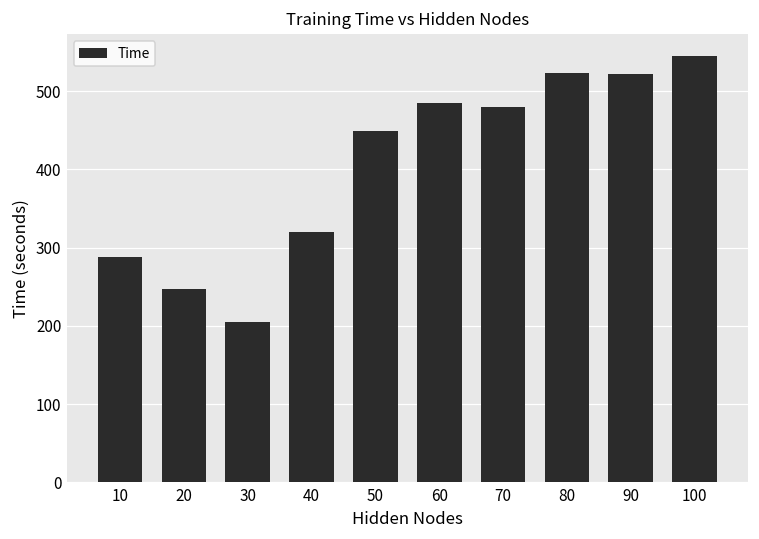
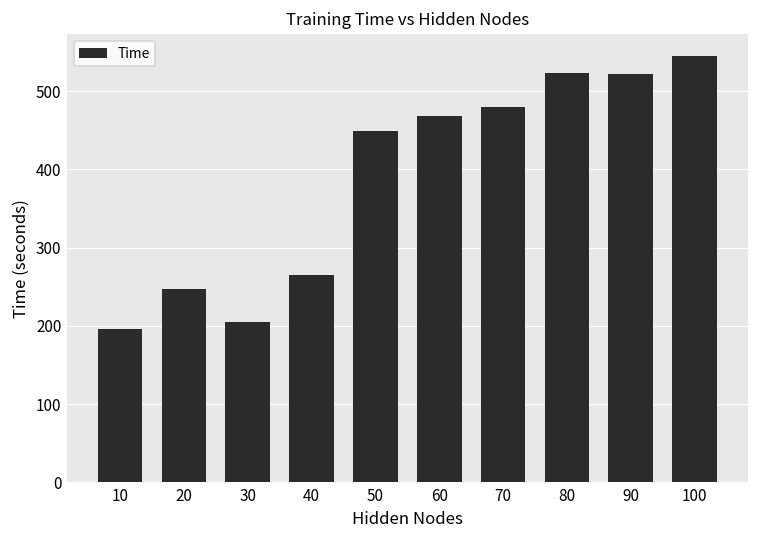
  {
-   "10": 290,
+   "10": 200,
    "20": 250,
    "30": 210,
-   "40": 320,
+   "40": 270,
    "50": 450,
-   "60": 490,
+   "60": 470,
    "70": 480,
    "80": 520,
    "90": 520,
    "100": 550
  }
